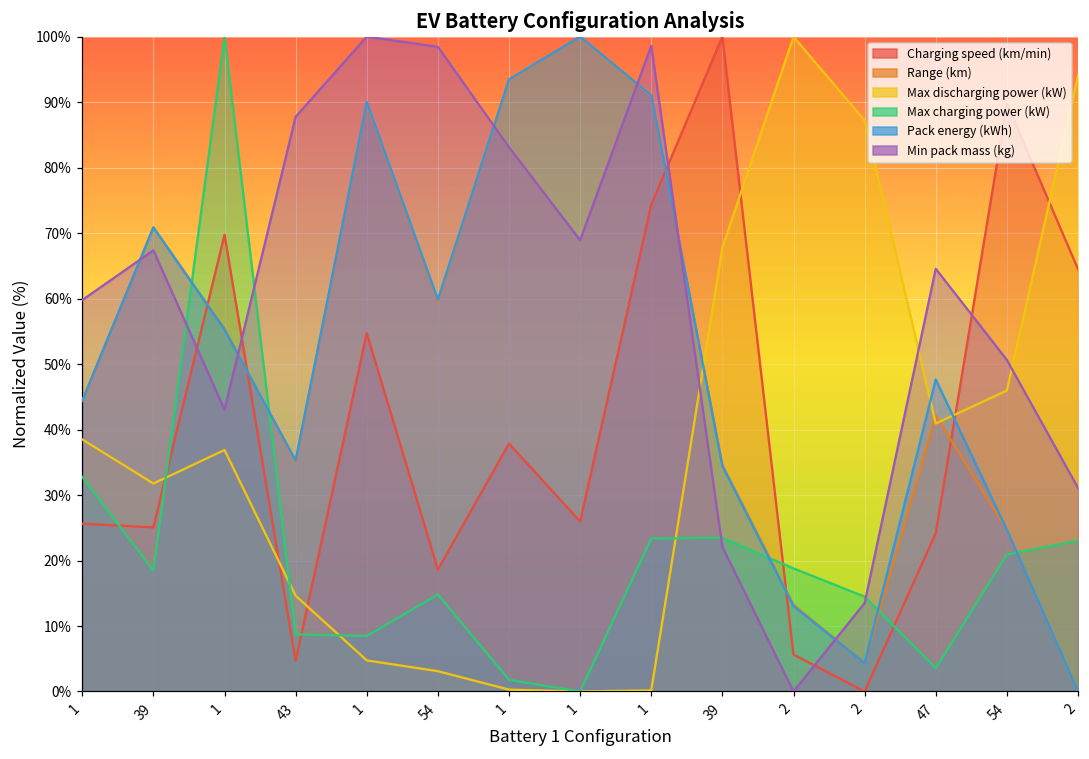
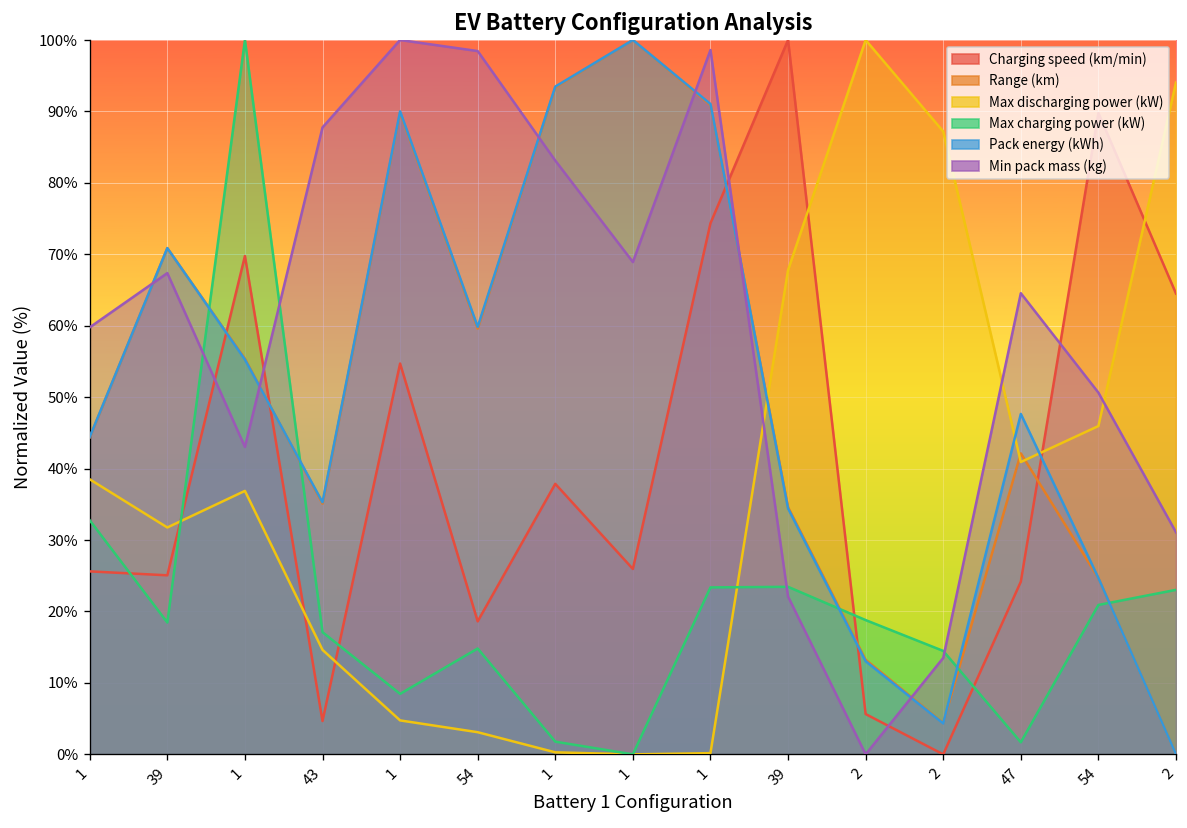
  {
    "Max charging power (kW)": {
-     "43": "9%",
-     "47": "4%"
+     "43": "17%",
+     "47": "2%"
    },
    "Pack energy (kWh)": {
      "47": "48%"
    },
    "Min pack mass (kg)": {
      "43": "88%",
      "47": "65%"
    }
  }
